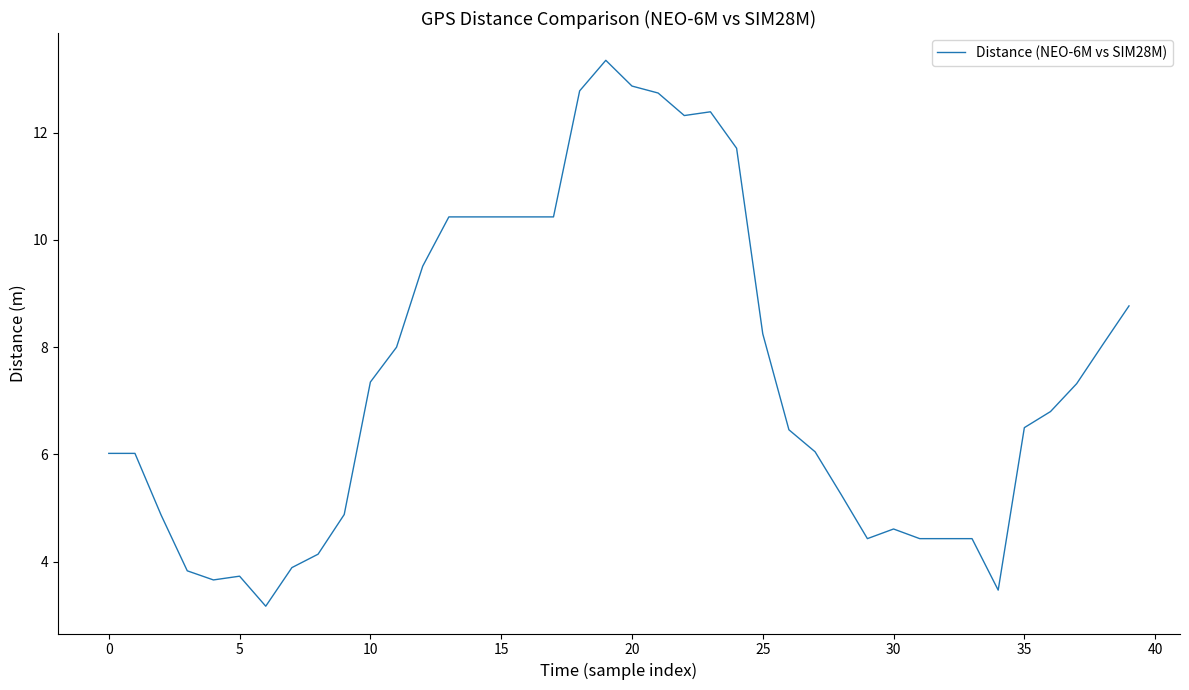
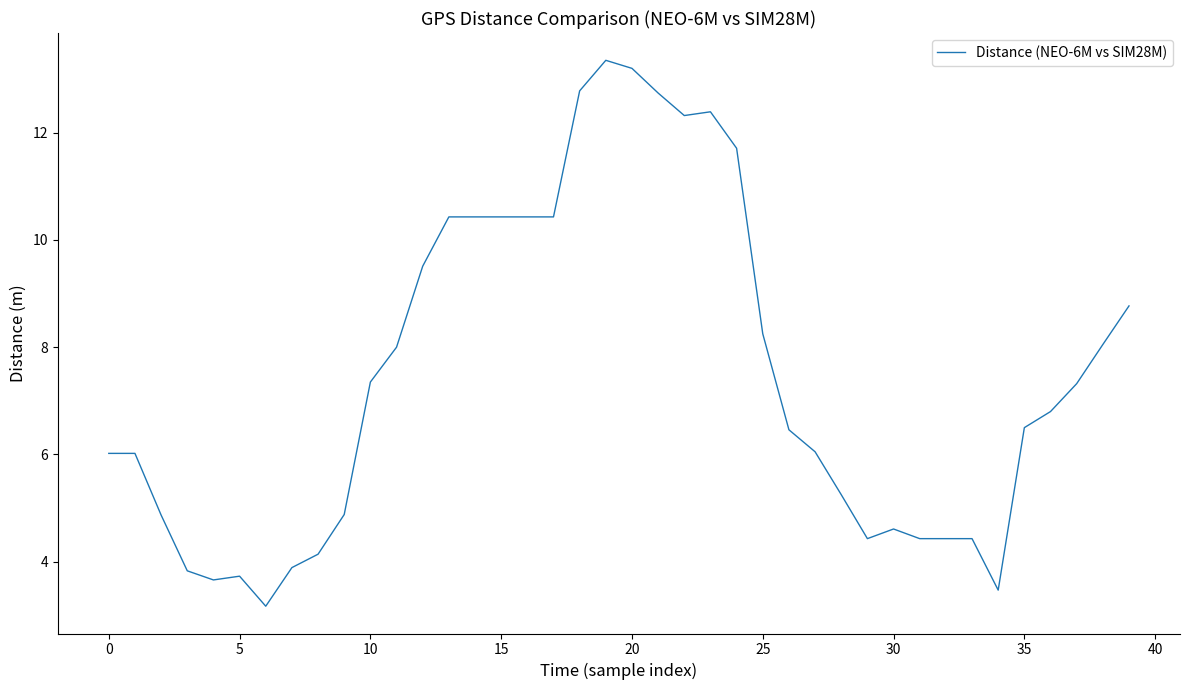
  {
    "0": 6.0,
    "5": 3.7,
    "10": 7.4,
    "15": 10.4,
-   "20": 12.9,
+   "20": 13.2,
    "25": 8.3,
    "30": 4.6,
    "35": 6.5
  }
